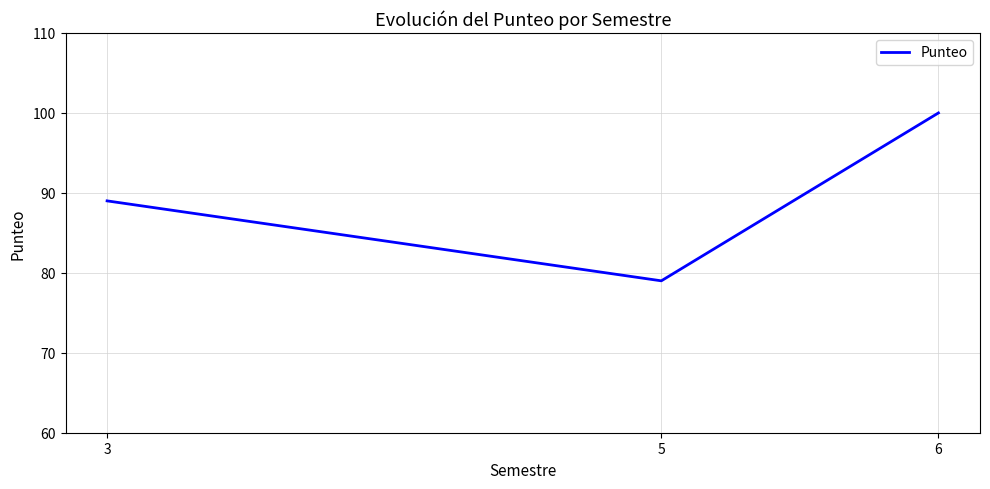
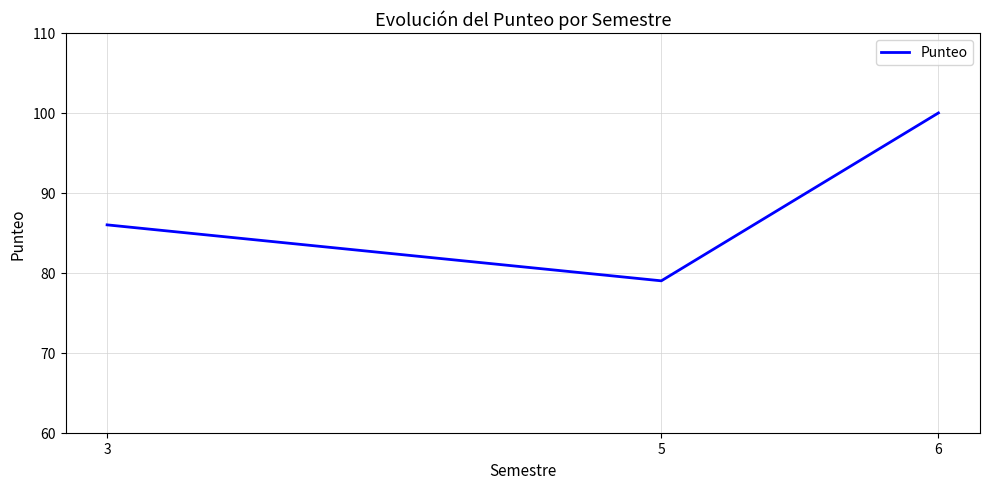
  {
-   "3": 89,
+   "3": 86,
    "5": 79,
    "6": 100
  }
